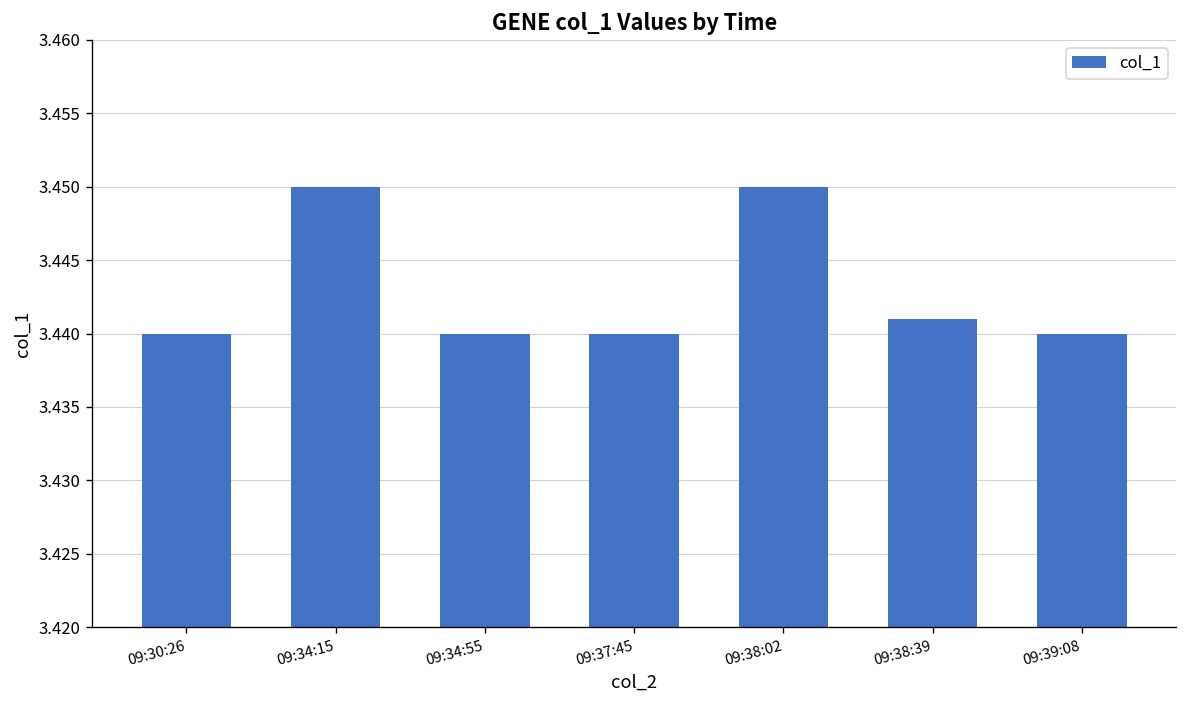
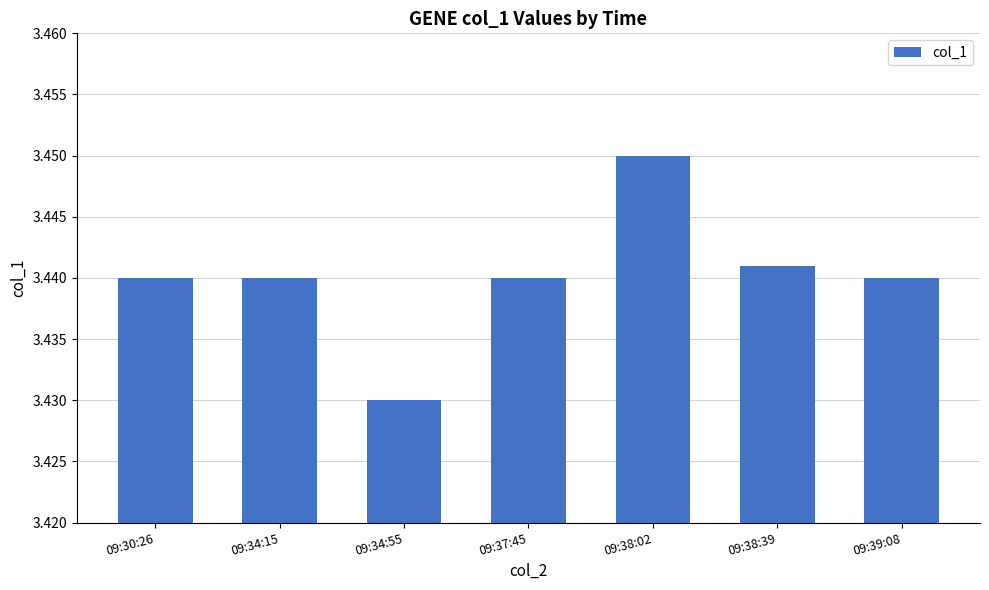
  {
    "09:30:26": 3.44,
-   "09:34:15": 3.45,
-   "09:34:55": 3.44,
+   "09:34:15": 3.44,
+   "09:34:55": 3.43,
    "09:37:45": 3.44,
    "09:38:02": 3.45,
    "09:38:39": 3.4410,
    "09:39:08": 3.44
  }
